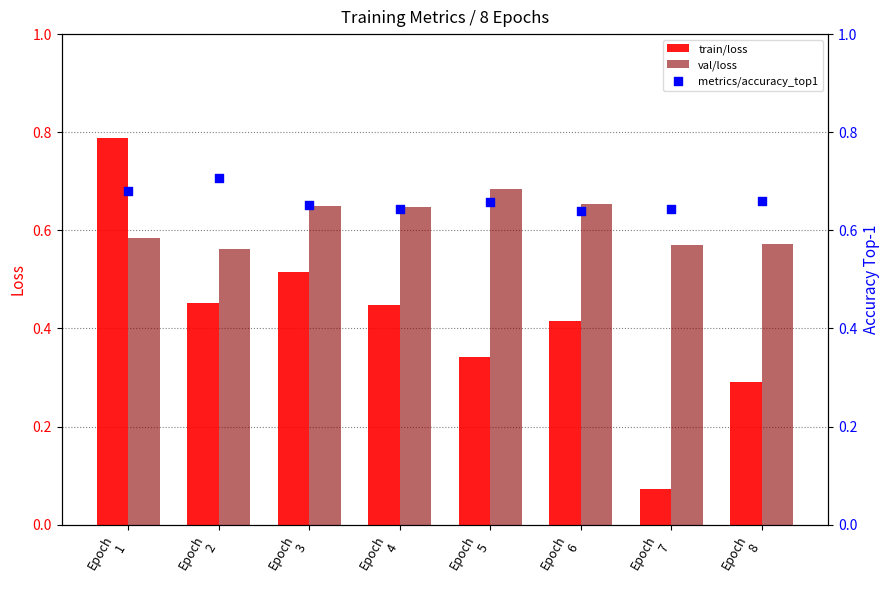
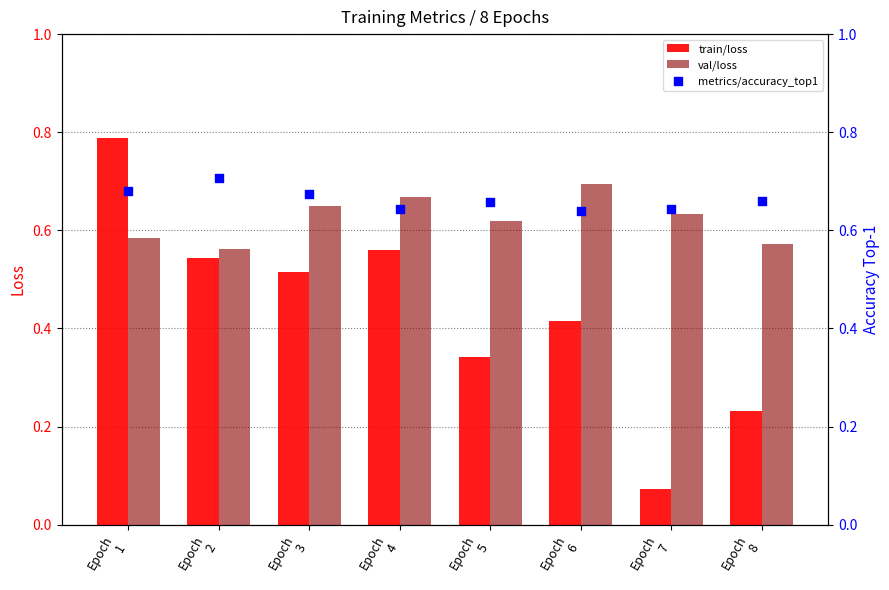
  {
    "train/loss": {
      "Epoch 1": 0.79,
-     "Epoch 2": 0.45,
+     "Epoch 2": 0.54,
      "Epoch 3": 0.51,
-     "Epoch 4": 0.45,
+     "Epoch 4": 0.56,
      "Epoch 5": 0.34,
      "Epoch 6": 0.42,
      "Epoch 7": 0.07,
-     "Epoch 8": 0.29
+     "Epoch 8": 0.23
    },
    "val/loss": {
      "Epoch 1": 0.58,
      "Epoch 2": 0.56,
      "Epoch 3": 0.65,
-     "Epoch 4": 0.65,
-     "Epoch 5": 0.69,
-     "Epoch 6": 0.65,
-     "Epoch 7": 0.57,
+     "Epoch 4": 0.67,
+     "Epoch 5": 0.62,
+     "Epoch 6": 0.69,
+     "Epoch 7": 0.63,
      "Epoch 8": 0.57
    },
    "metrics/accuracy_top1": {
-     "Epoch 3": 0.65
+     "Epoch 3": 0.67
    }
  }
